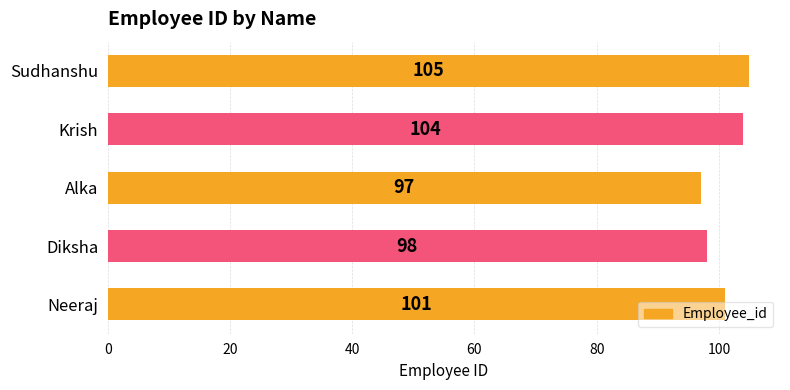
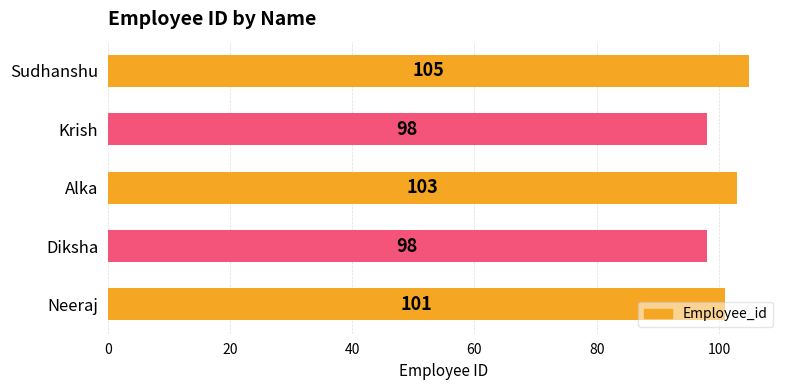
  {
    "Sudhanshu": 105,
-   "Krish": 104,
-   "Alka": 97,
+   "Krish": 98,
+   "Alka": 103,
    "Diksha": 98
  }
